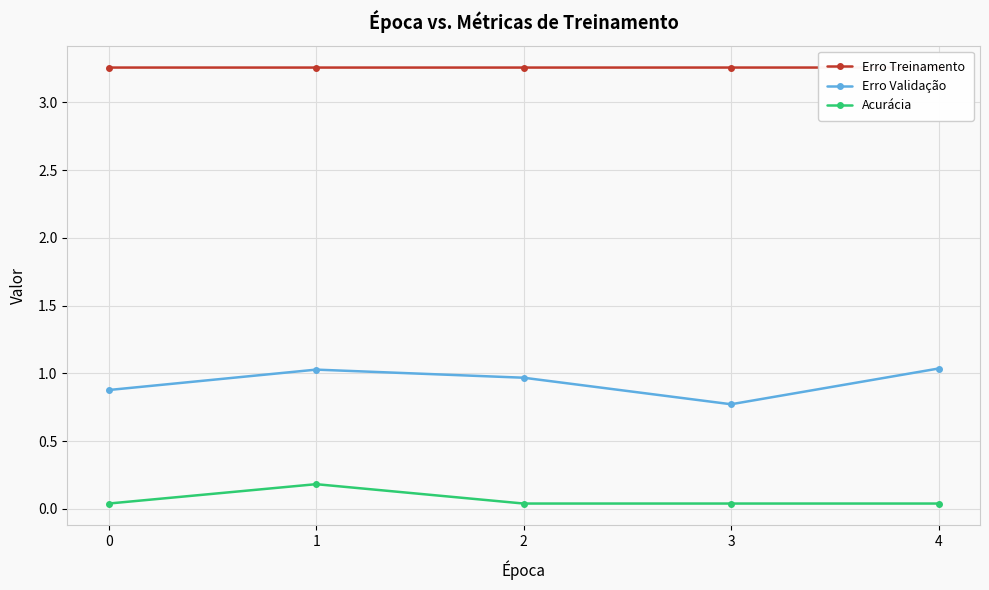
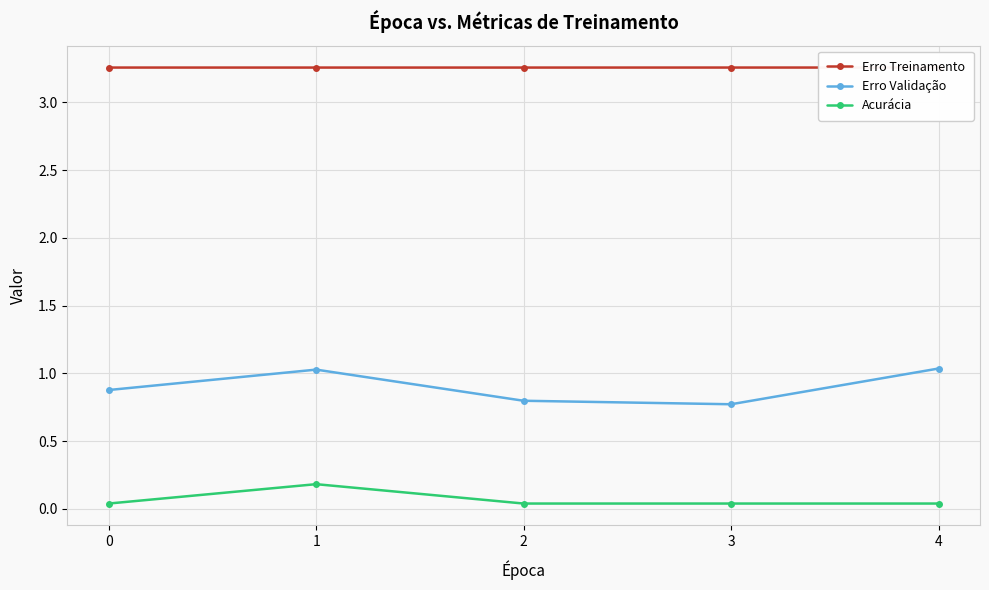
  {
    "Erro Treinamento": {
      "0": 3.26,
      "1": 3.26,
      "2": 3.26,
      "3": 3.26
    },
    "Erro Validação": {
      "0": 0.88,
      "1": 1.03,
-     "2": 0.97,
+     "2": 0.80,
      "3": 0.77,
      "4": 1.04
    },
    "Acurácia": {
      "0": 0.04,
      "1": 0.18,
      "2": 0.04,
      "3": 0.04,
      "4": 0.04
    }
  }
